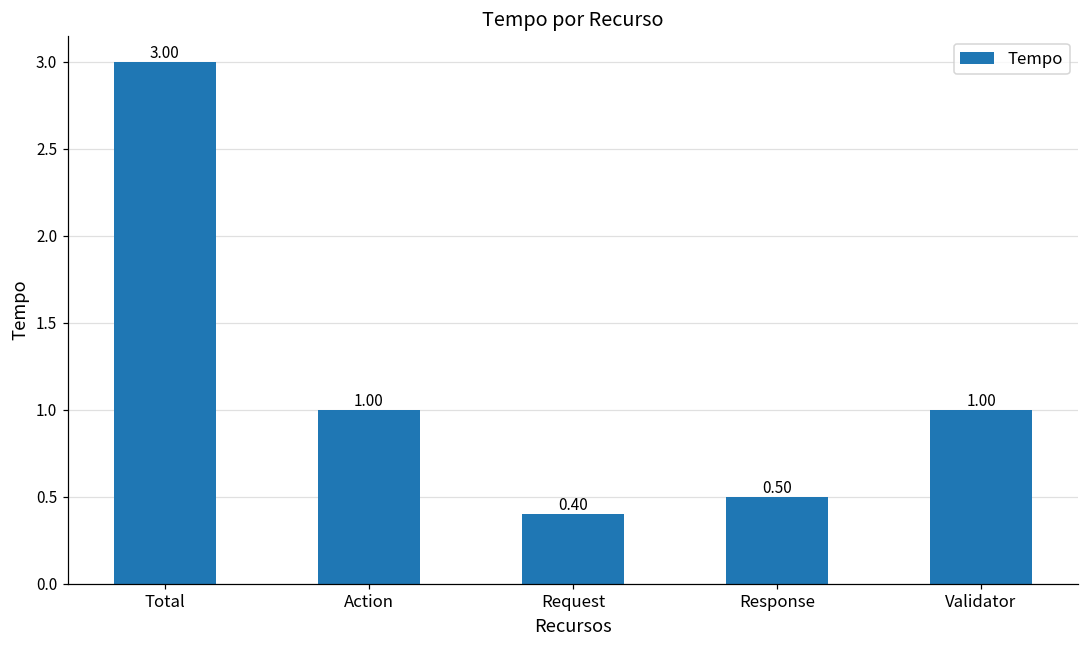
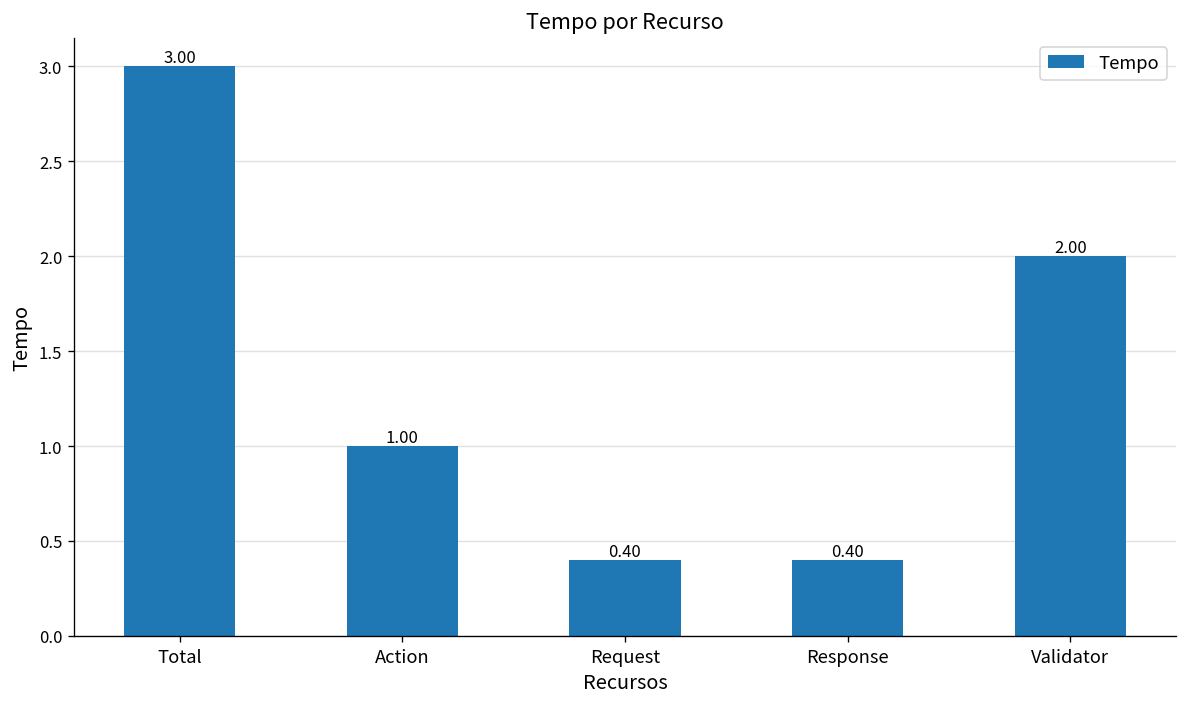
  {
    "Total": 3.00,
    "Action": 1.00,
    "Request": 0.40,
-   "Response": 0.50,
-   "Validator": 1.00
+   "Response": 0.40,
+   "Validator": 2.00
  }
